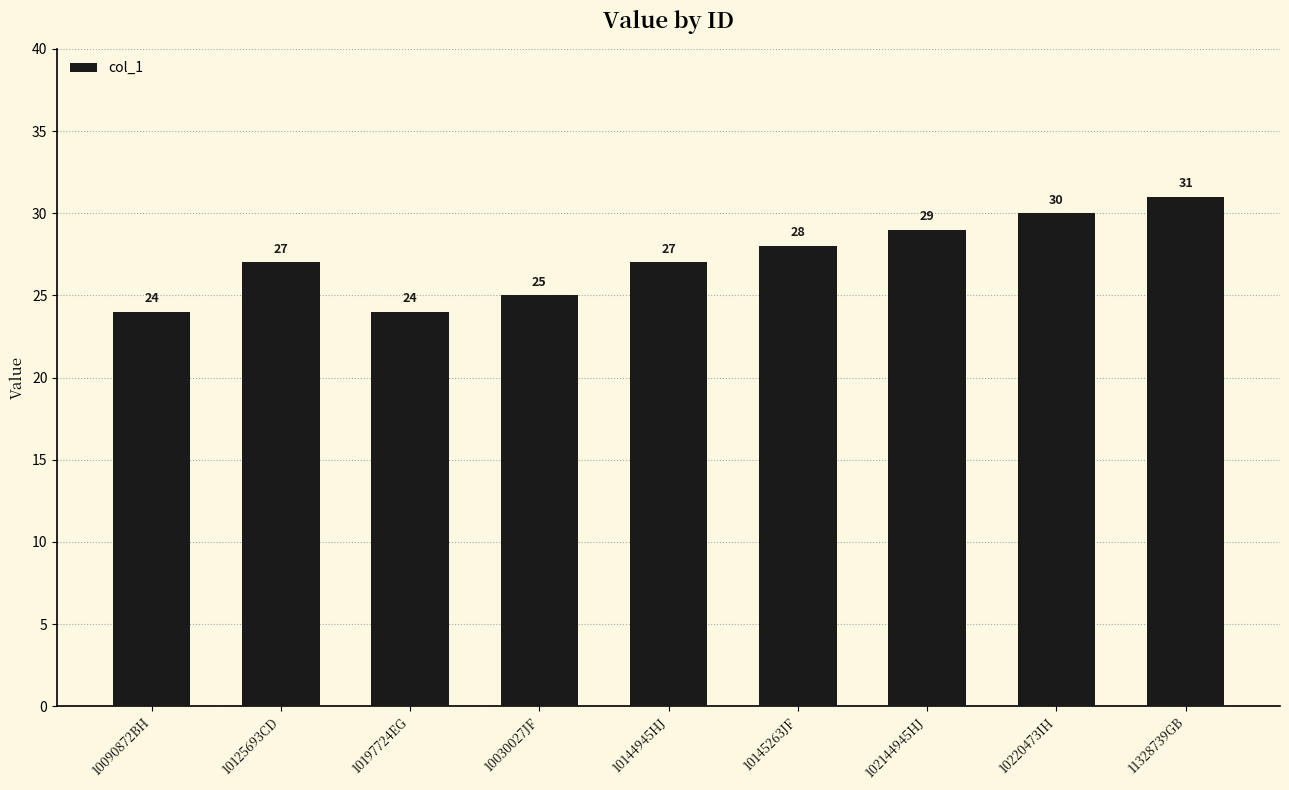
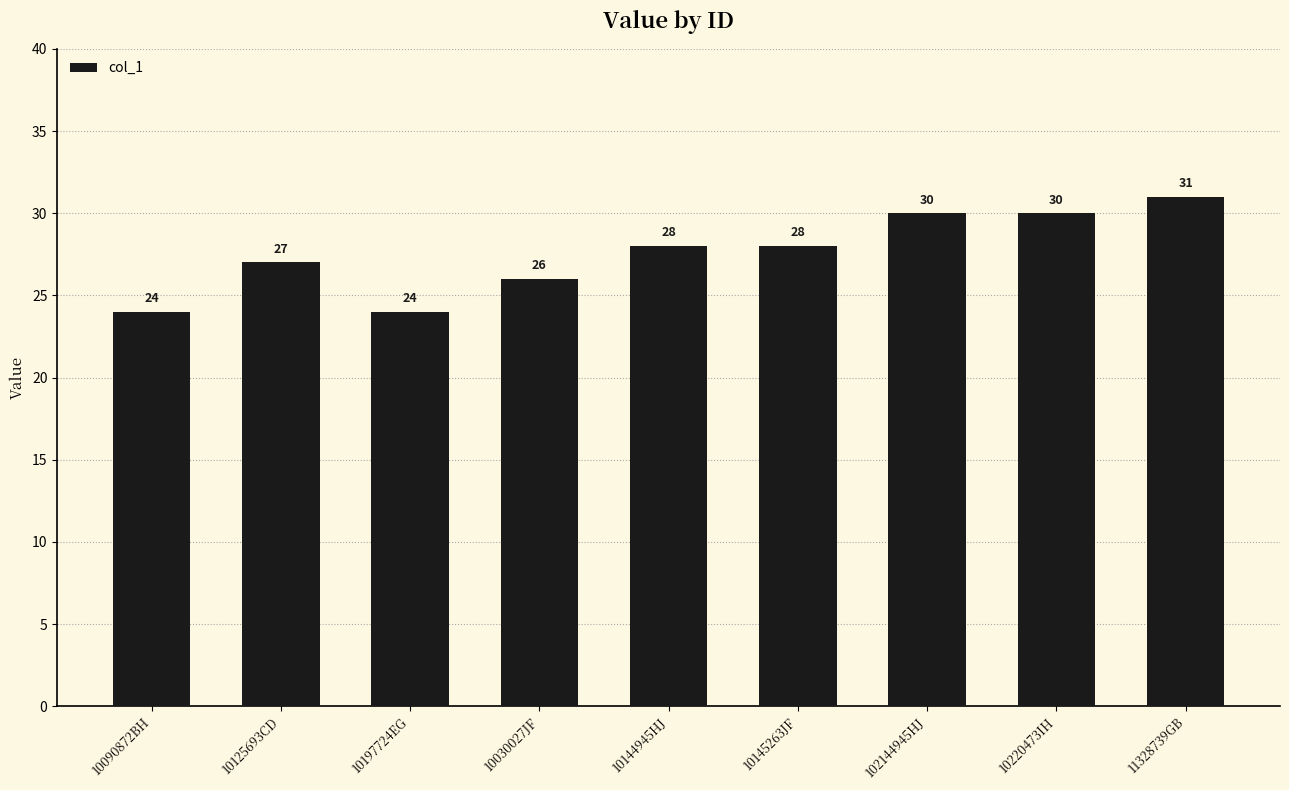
  {
    "10090872BH": 24,
    "10125693CD": 27,
    "10197724EG": 24,
-   "10030027JF": 25,
-   "10144945HJ": 27,
+   "10030027JF": 26,
+   "10144945HJ": 28,
    "10145263JF": 28,
-   "102144945HJ": 29,
+   "102144945HJ": 30,
    "10220473IH": 30,
    "11328739GB": 31
  }
